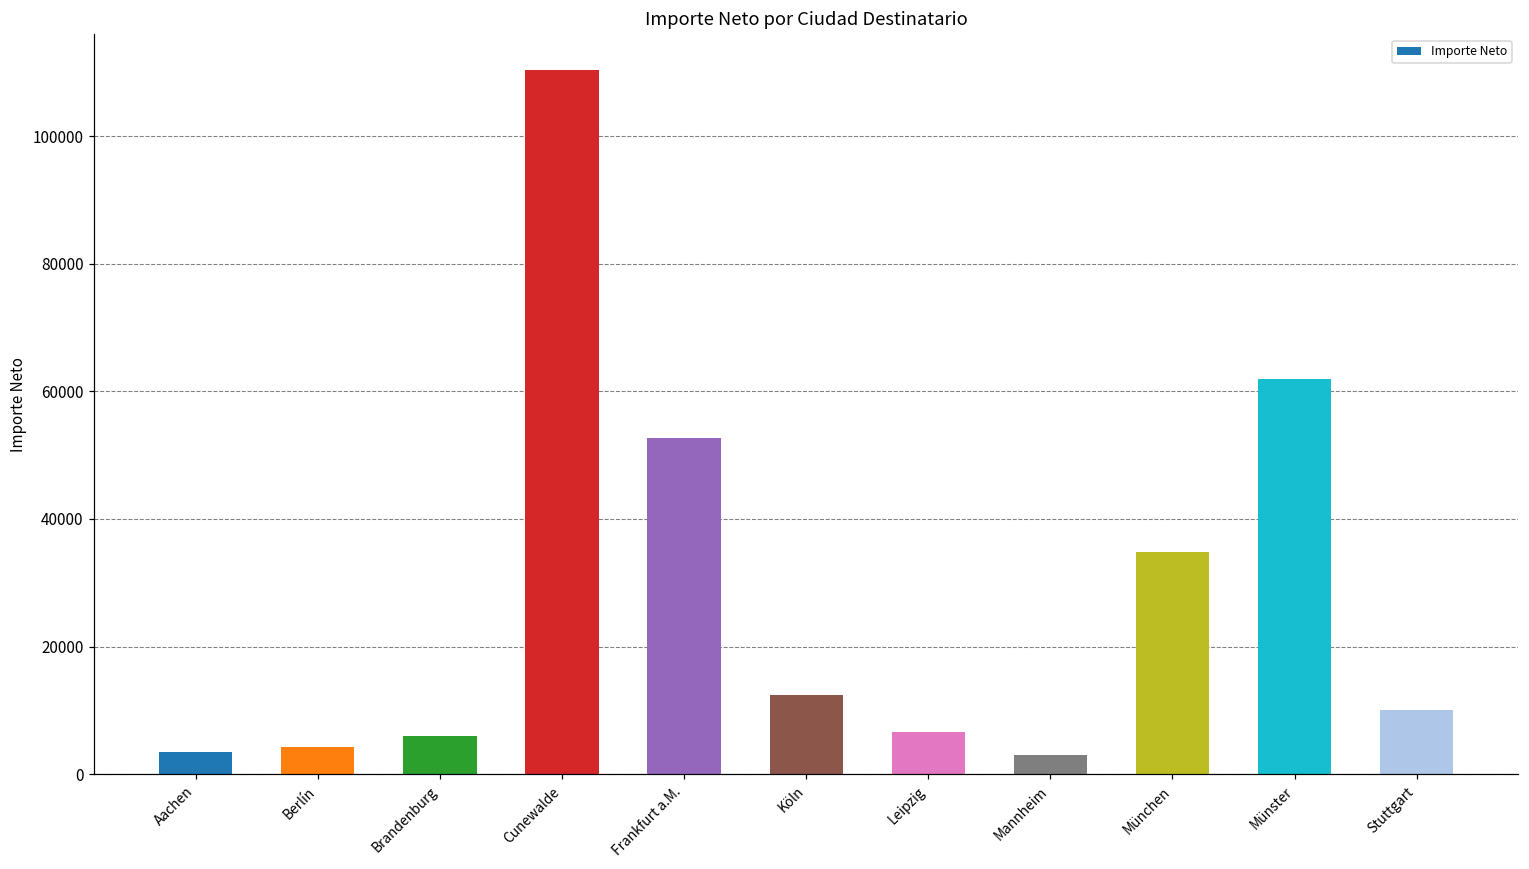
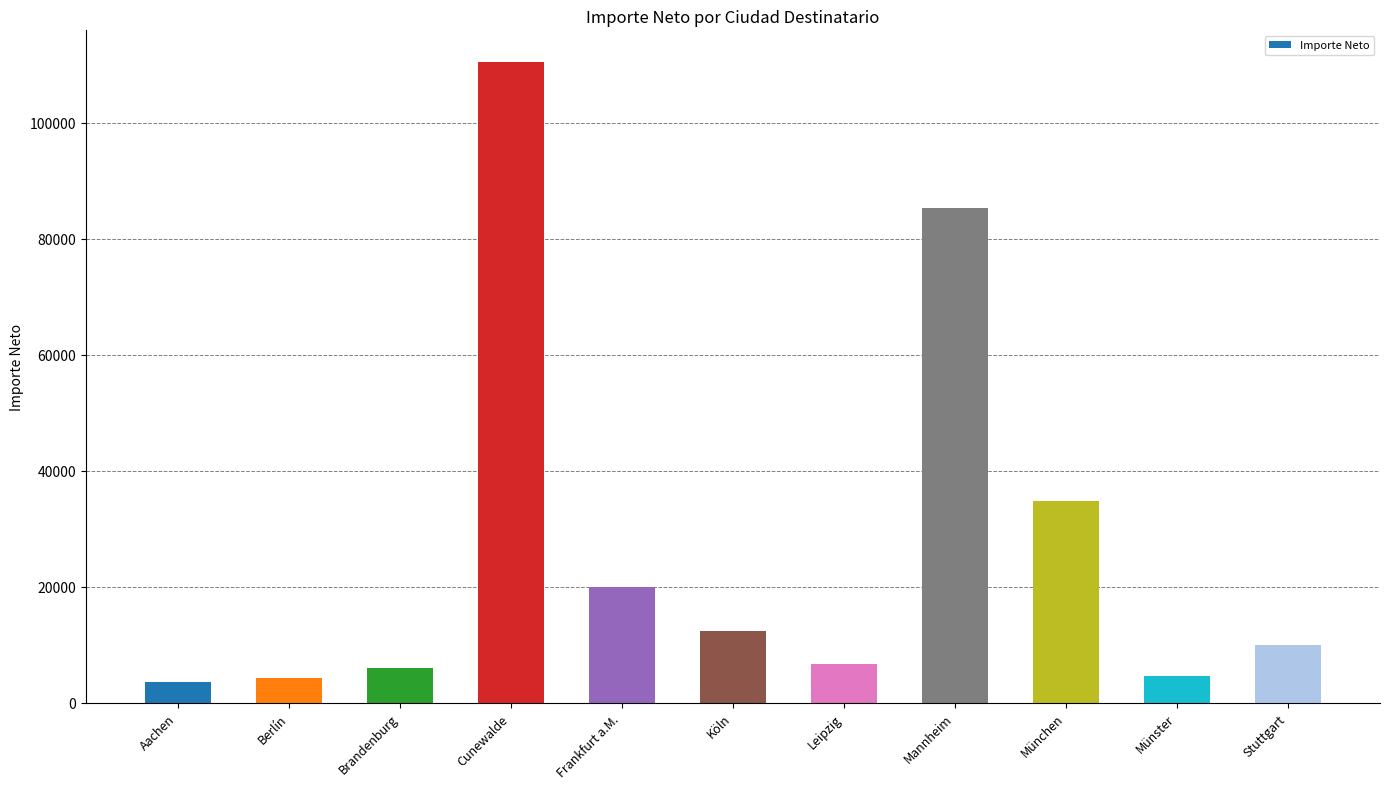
  {
    "Aachen": 4000,
    "Berlín": 4000,
    "Brandenburg": 6000,
    "Cunewalde": 110000,
-   "Frankfurt a.M.": 53000,
+   "Frankfurt a.M.": 20000,
    "Köln": 12000,
    "Leipzig": 7000,
-   "Mannheim": 3000,
+   "Mannheim": 85000,
    "München": 35000,
-   "Münster": 62000,
+   "Münster": 5000,
    "Stuttgart": 10000
  }
